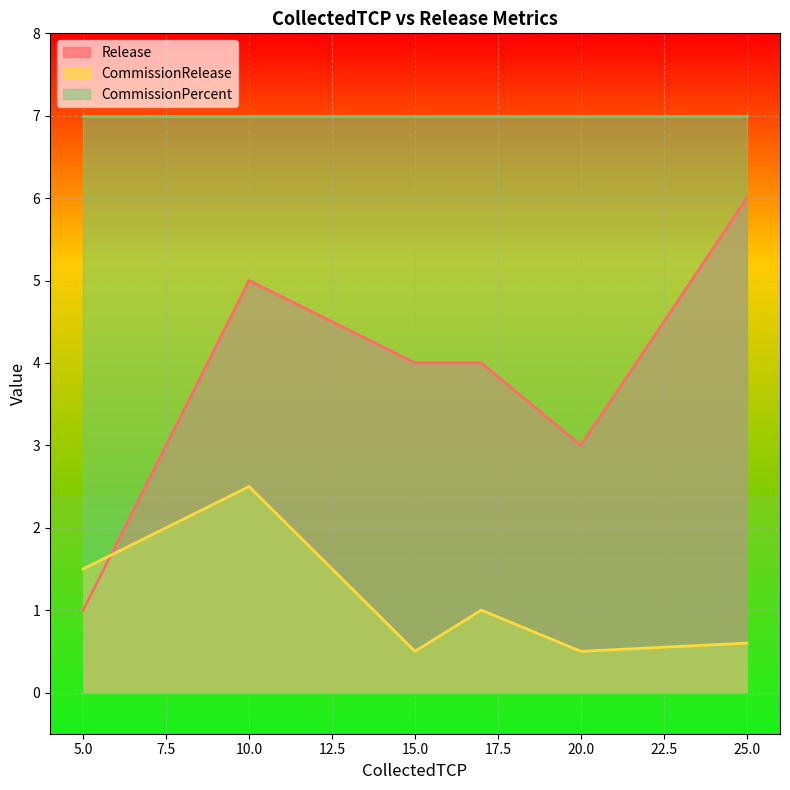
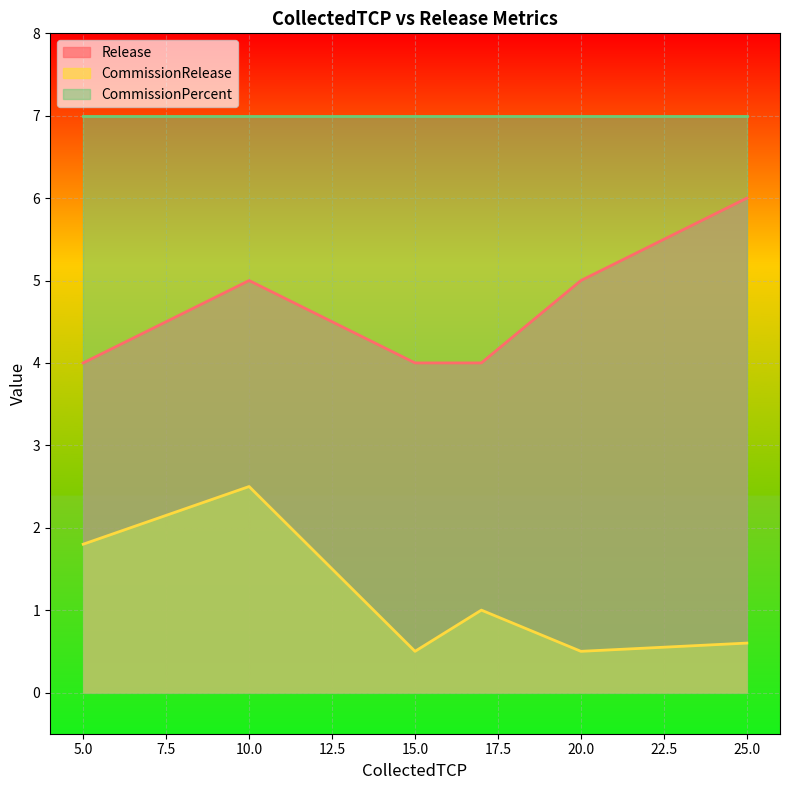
  {
    "Release": {
-     "5.0": 1,
+     "5.0": 4,
      "10.0": 5,
      "15.0": 4,
-     "20.0": 3,
+     "20.0": 5,
      "25.0": 6
    },
    "CommissionRelease": {
-     "5.0": 1.5,
+     "5.0": 1.8,
      "10.0": 2.5,
      "15.0": 0.5,
      "20.0": 0.5,
      "25.0": 0.6
    },
    "CommissionPercent": {
      "5.0": 7.0,
      "10.0": 7.0,
      "15.0": 7.0,
      "20.0": 7.0,
      "25.0": 7.0
    }
  }
